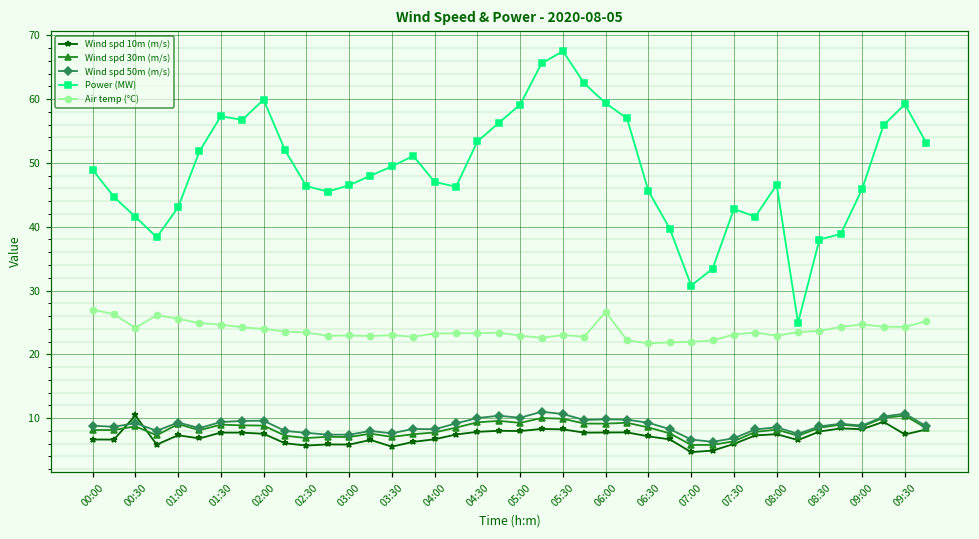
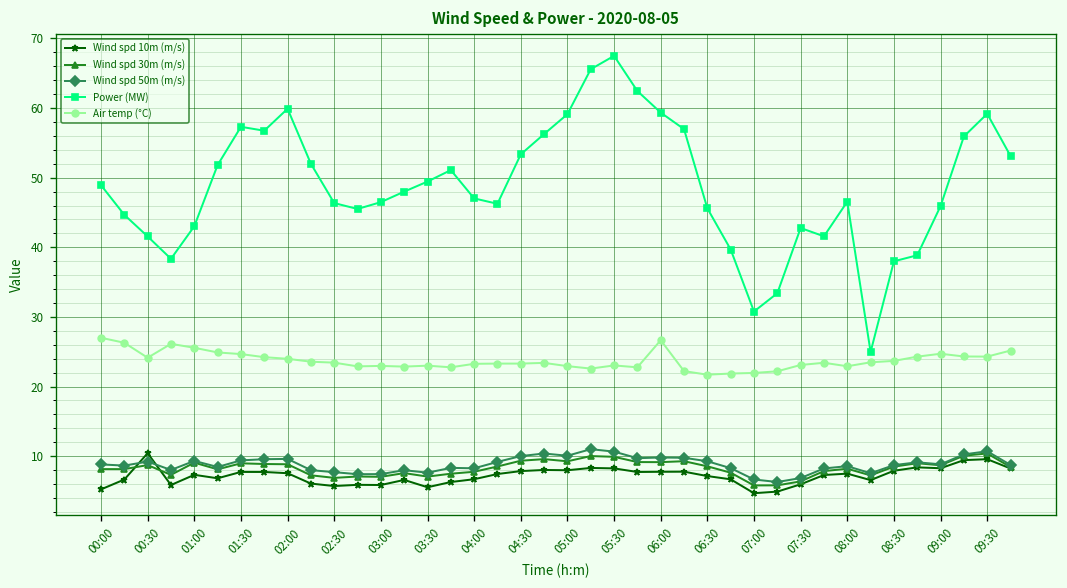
  {
    "Wind spd 10m (m/s)": {
-     "00:00": 7,
+     "00:00": 5,
      "00:30": 10,
      "01:00": 7,
      "01:30": 8,
      "02:00": 8,
      "02:30": 6,
      "03:00": 6,
      "03:30": 6,
      "04:00": 7,
      "04:30": 8,
      "05:00": 8,
      "05:30": 8,
      "06:00": 8,
      "06:30": 7,
      "07:00": 5,
      "08:00": 7,
      "08:30": 8,
-     "09:30": 7
+     "09:30": 10
    },
    "Power (MW)": {
      "00:00": 49,
      "00:30": 42,
      "01:00": 43,
      "01:30": 57,
      "02:00": 60,
      "02:30": 46,
      "03:00": 46,
      "03:30": 49,
      "04:00": 47,
      "04:30": 53,
      "05:00": 59,
      "05:30": 67,
      "06:00": 59,
      "06:30": 46,
      "07:00": 31,
      "07:30": 43,
      "08:00": 47,
      "08:30": 38,
      "09:00": 46,
      "09:30": 59
    },
    "Air temp (°C)": {
      "00:00": 27,
      "00:30": 24,
      "01:00": 26,
      "01:30": 25,
      "02:00": 24,
      "02:30": 23,
      "03:00": 23,
      "03:30": 23,
      "04:00": 23,
      "04:30": 23,
      "05:00": 23,
      "05:30": 23,
      "06:00": 27,
      "06:30": 22,
      "07:00": 22,
      "07:30": 23,
      "08:00": 23,
      "08:30": 24,
      "09:00": 25,
      "09:30": 24
    }
  }
